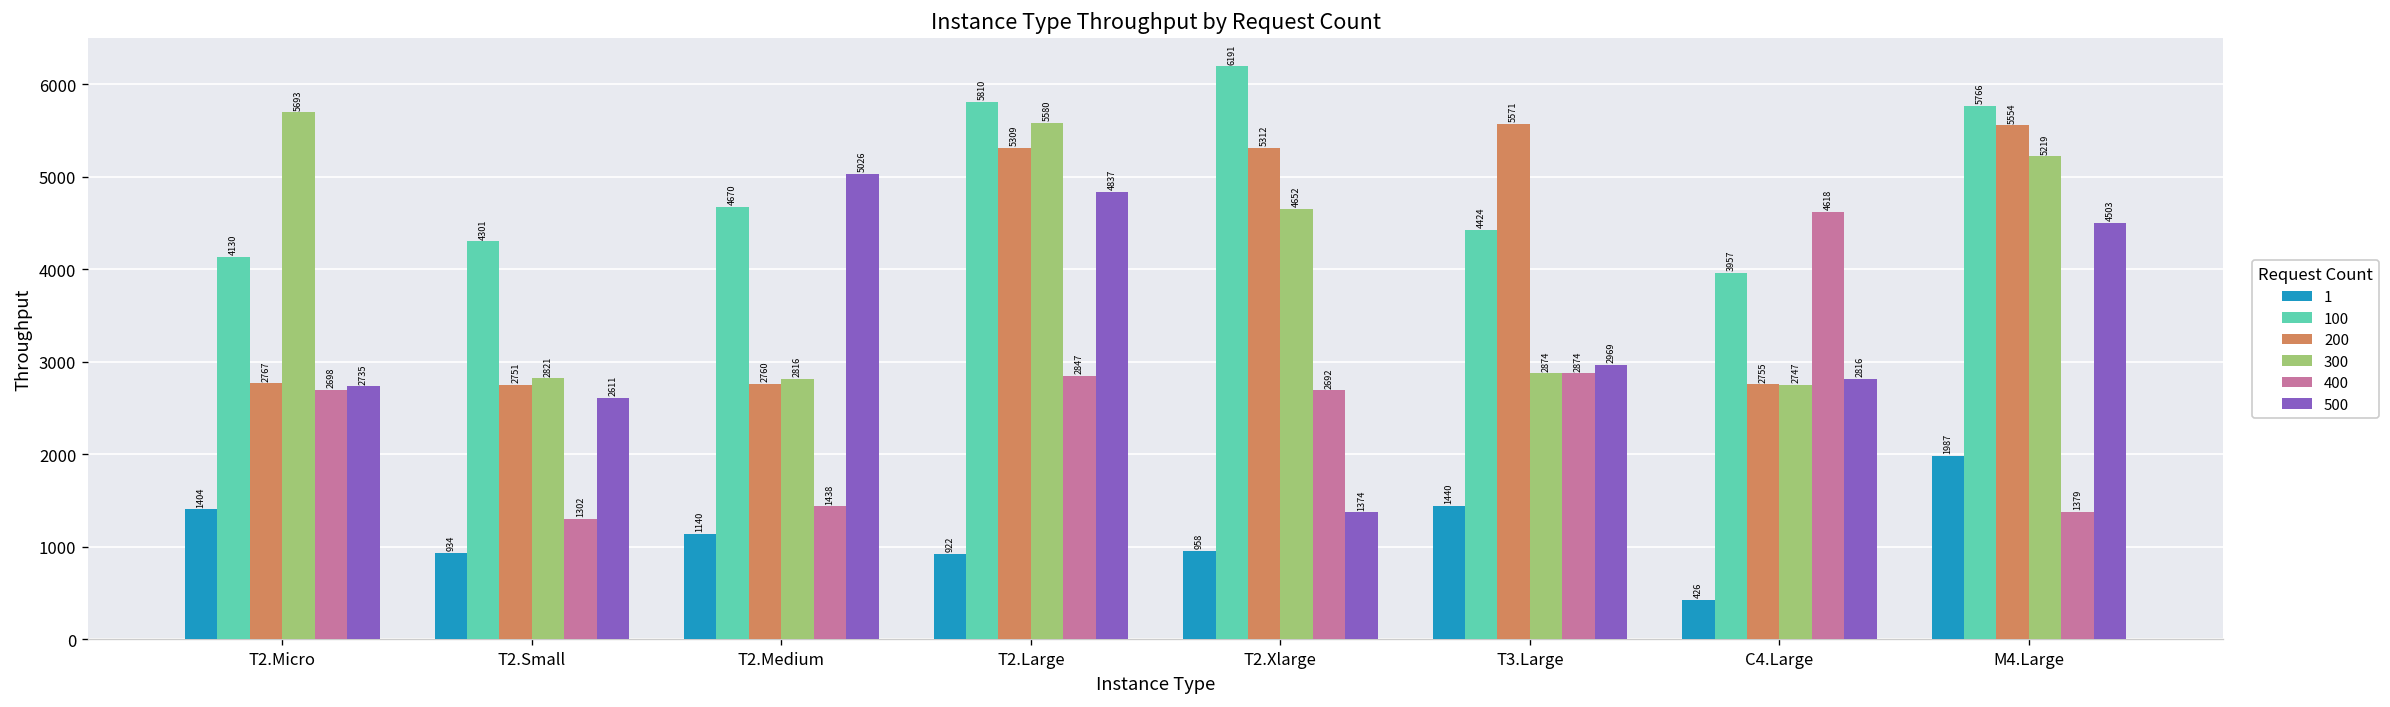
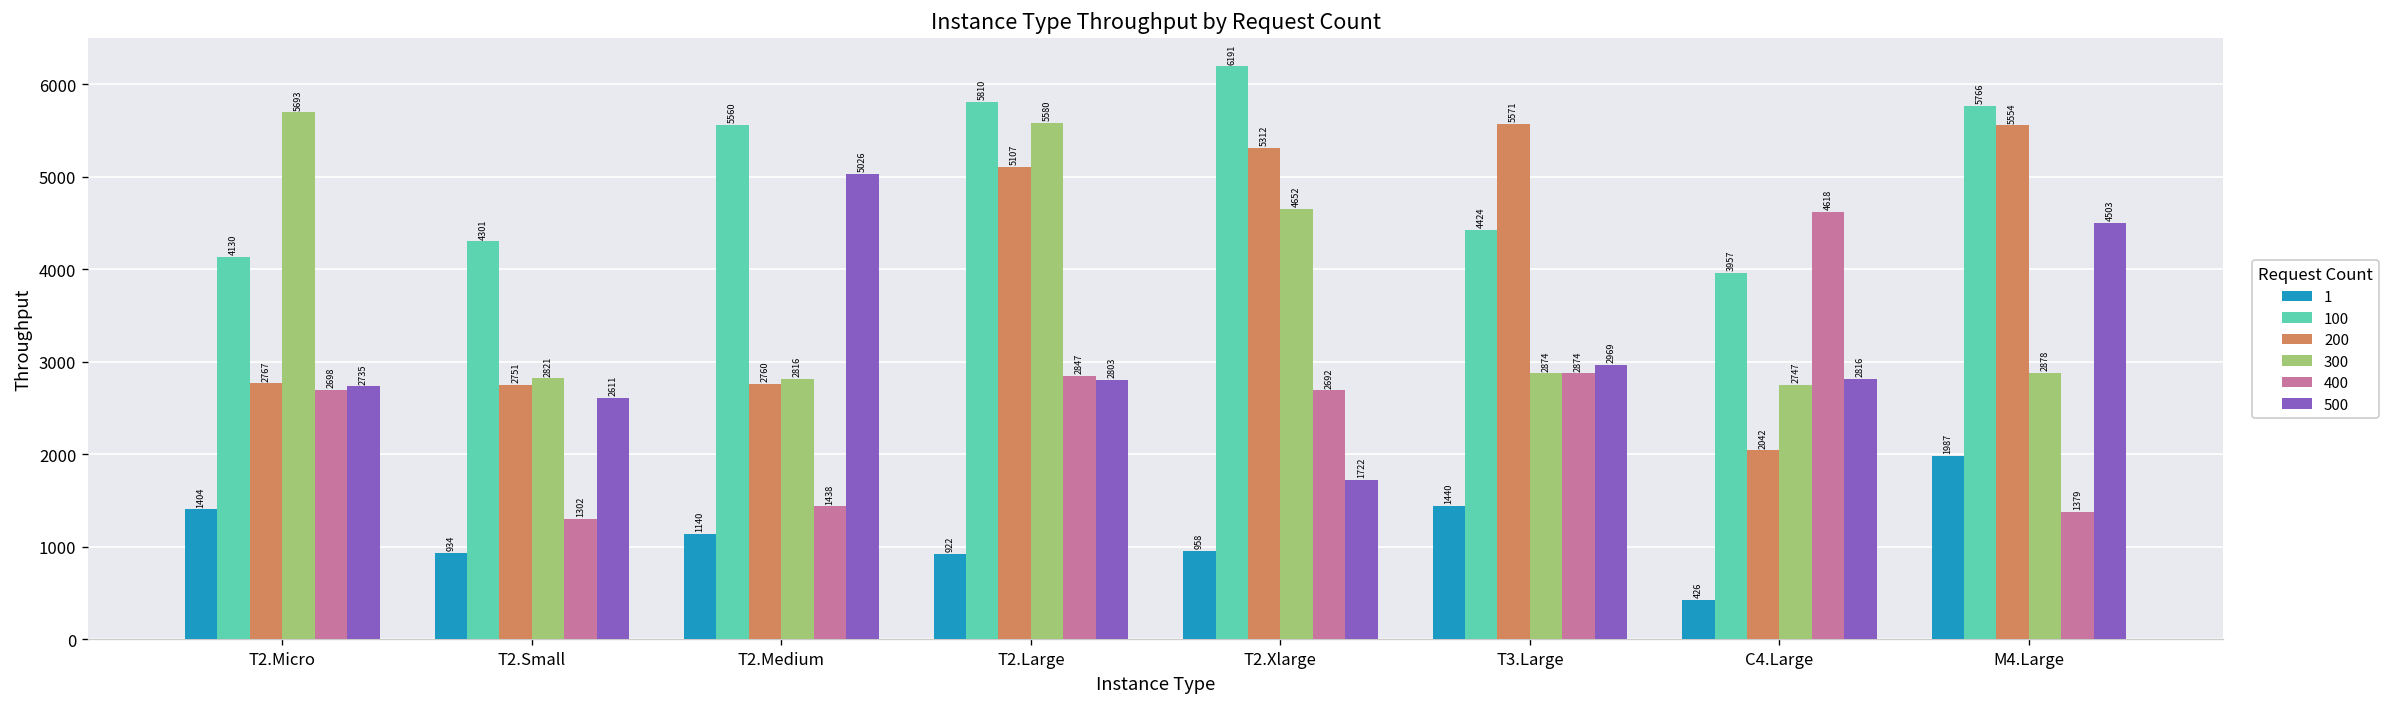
  {
    "1": {
      "T2.Micro": 1404,
      "T2.Small": 934,
      "T2.Medium": 1140,
      "T2.Large": 922,
      "T2.Xlarge": 958,
      "T3.Large": 1440,
      "C4.Large": 426,
      "M4.Large": 1987
    },
    "100": {
      "T2.Micro": 4130,
      "T2.Small": 4301,
-     "T2.Medium": 4670,
+     "T2.Medium": 5560,
      "T2.Large": 5810,
      "T2.Xlarge": 6191,
      "T3.Large": 4424,
      "C4.Large": 3957,
      "M4.Large": 5766
    },
    "200": {
      "T2.Micro": 2767,
      "T2.Small": 2751,
      "T2.Medium": 2760,
-     "T2.Large": 5309,
+     "T2.Large": 5107,
      "T2.Xlarge": 5312,
      "T3.Large": 5571,
-     "C4.Large": 2755,
+     "C4.Large": 2042,
      "M4.Large": 5554
    },
    "300": {
      "T2.Micro": 5693,
      "T2.Small": 2821,
      "T2.Medium": 2816,
      "T2.Large": 5580,
      "T2.Xlarge": 4652,
      "T3.Large": 2874,
      "C4.Large": 2747,
-     "M4.Large": 5219
+     "M4.Large": 2878
    },
    "400": {
      "T2.Micro": 2698,
      "T2.Small": 1302,
      "T2.Medium": 1438,
      "T2.Large": 2847,
      "T2.Xlarge": 2692,
      "T3.Large": 2874,
      "C4.Large": 4618,
      "M4.Large": 1379
    },
    "500": {
      "T2.Micro": 2735,
      "T2.Small": 2611,
      "T2.Medium": 5026,
-     "T2.Large": 4837,
-     "T2.Xlarge": 1374,
+     "T2.Large": 2803,
+     "T2.Xlarge": 1722,
      "T3.Large": 2969,
      "C4.Large": 2816,
      "M4.Large": 4503
    }
  }
